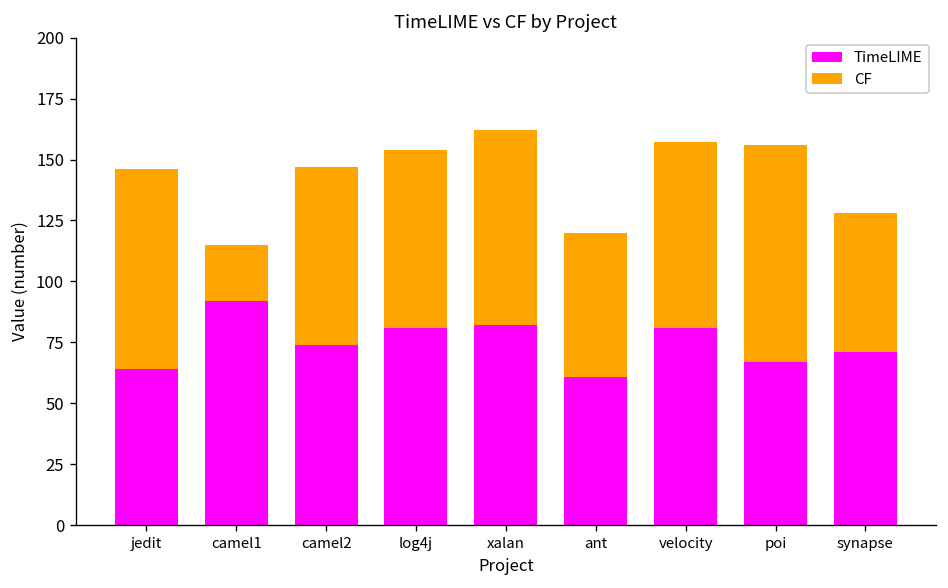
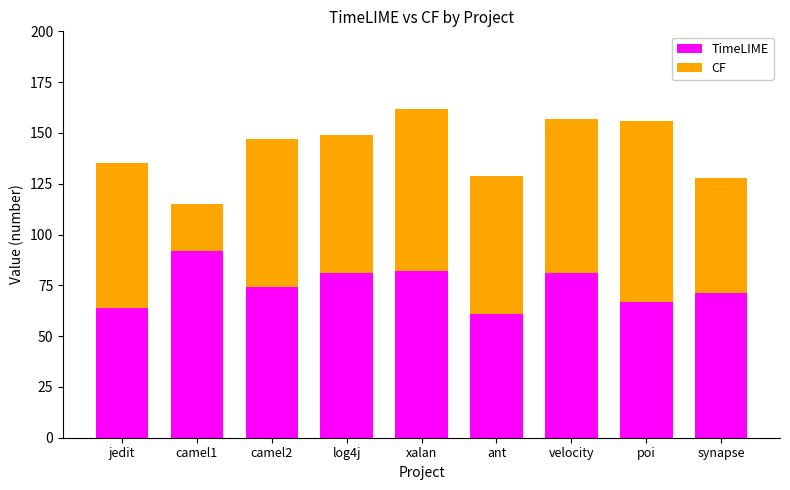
  {
    "TimeLIME": {
      "jedit": 64,
      "camel1": 92,
      "camel2": 74,
      "log4j": 81,
      "xalan": 82,
      "ant": 61,
      "velocity": 81,
      "poi": 67,
      "synapse": 71
    },
    "CF": {
-     "jedit": 82,
+     "jedit": 71,
      "camel1": 23,
      "camel2": 73,
-     "log4j": 73,
+     "log4j": 68,
      "xalan": 80,
-     "ant": 59,
+     "ant": 68,
      "velocity": 76,
      "poi": 89,
      "synapse": 57
    }
  }
